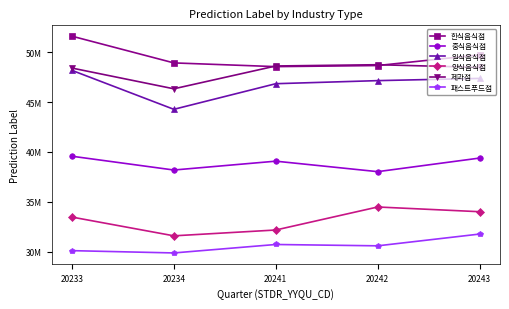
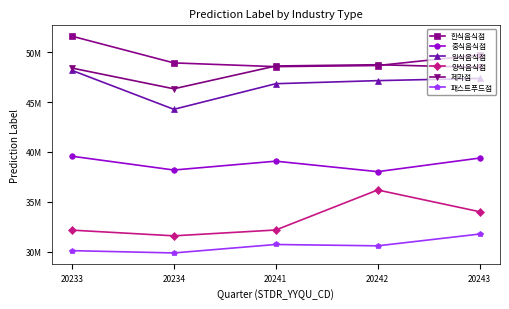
  {
    "양식음식점": {
-     "20233": 33000000,
+     "20233": 32000000,
      "20234": 32000000,
      "20241": 32000000,
-     "20242": 34000000,
+     "20242": 36000000,
      "20243": 34000000
    },
    "패스트푸드점": {
      "20233": 30000000,
      "20234": 30000000,
      "20241": 31000000,
      "20242": 31000000,
      "20243": 32000000
    }
  }
